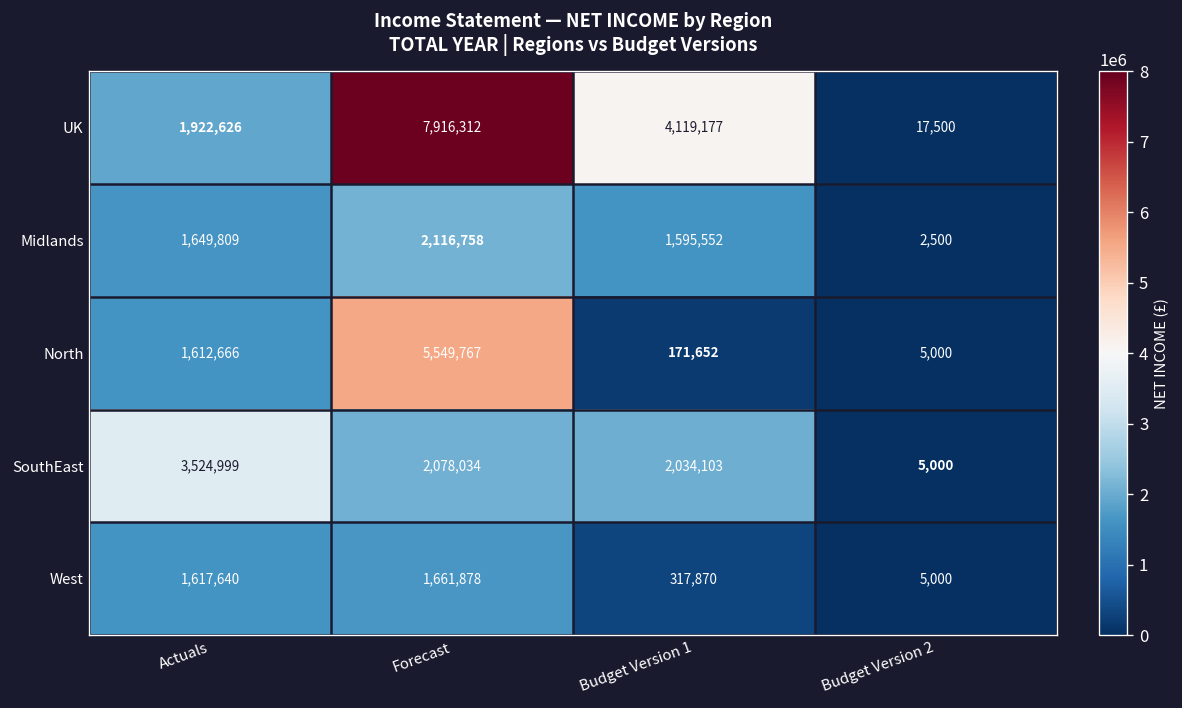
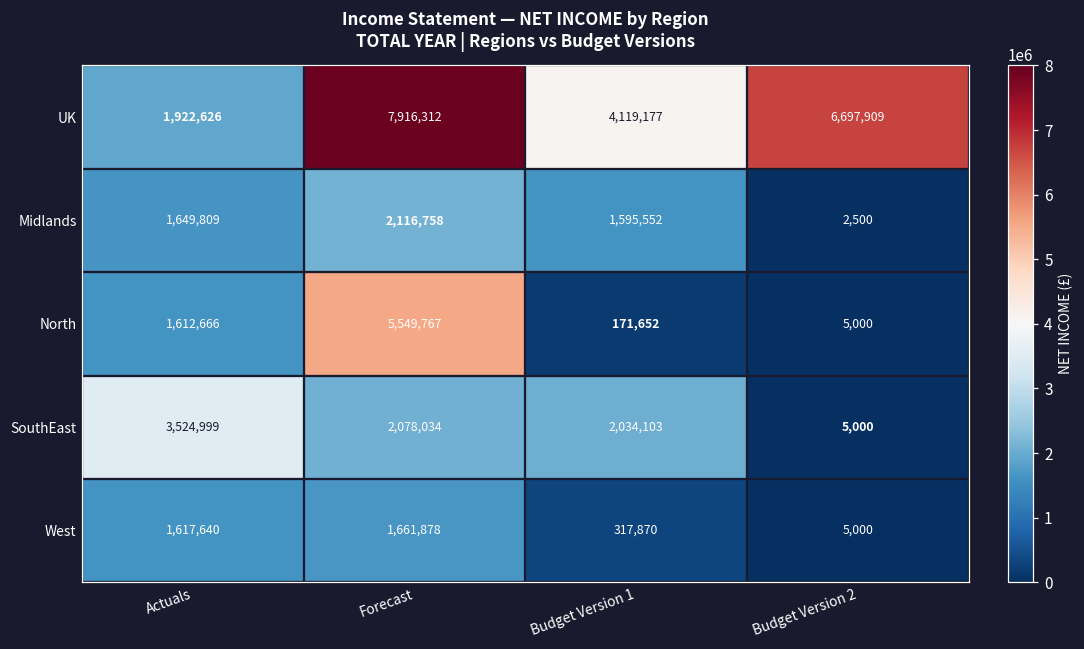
  {
    "UK": {
      "Actuals": "1,922,626",
      "Forecast": "7,916,312",
      "Budget Version 1": "4,119,177",
-     "Budget Version 2": "17,500"
+     "Budget Version 2": "6,697,909"
    },
    "Midlands": {
      "Actuals": "1,649,809",
      "Forecast": "2,116,758",
      "Budget Version 1": "1,595,552",
      "Budget Version 2": "2,500"
    },
    "North": {
      "Actuals": "1,612,666",
      "Forecast": "5,549,767",
      "Budget Version 1": "171,652",
      "Budget Version 2": "5,000"
    },
    "SouthEast": {
      "Actuals": "3,524,999",
      "Forecast": "2,078,034",
      "Budget Version 1": "2,034,103",
      "Budget Version 2": "5,000"
    },
    "West": {
      "Actuals": "1,617,640",
      "Forecast": "1,661,878",
      "Budget Version 1": "317,870",
      "Budget Version 2": "5,000"
    }
  }
